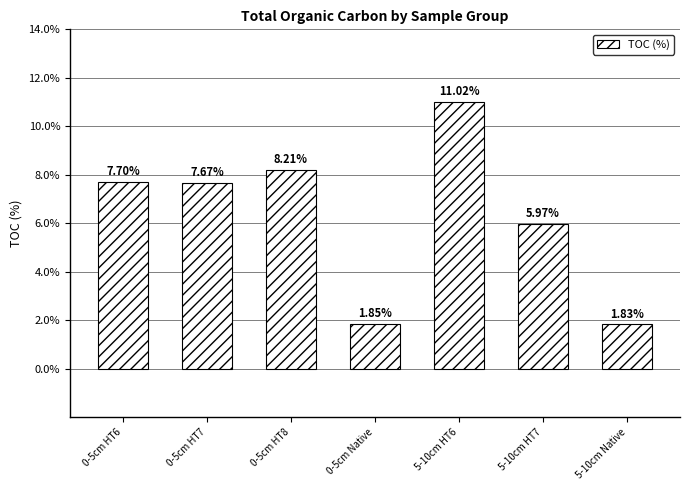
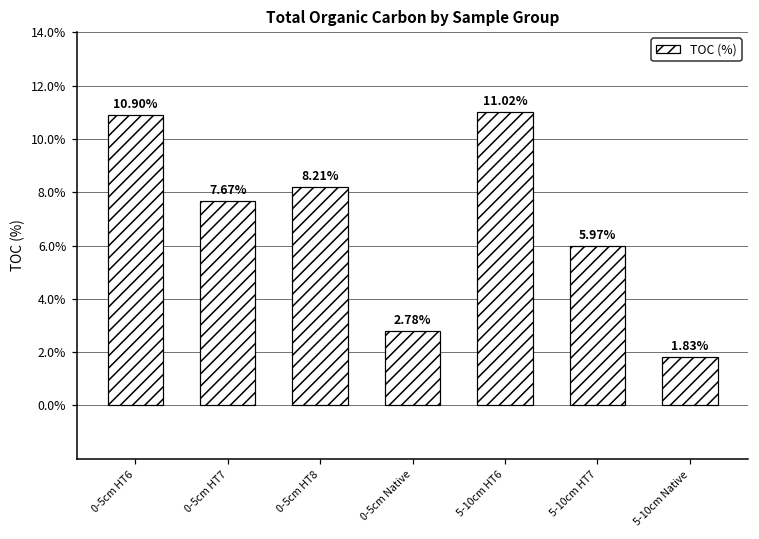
  {
-   "0-5cm HT6": "7.70%",
+   "0-5cm HT6": "10.90%",
    "0-5cm HT7": "7.67%",
    "0-5cm HT8": "8.21%",
-   "0-5cm Native": "1.85%",
+   "0-5cm Native": "2.78%",
    "5-10cm HT6": "11.02%",
    "5-10cm HT7": "5.97%",
    "5-10cm Native": "1.83%"
  }
